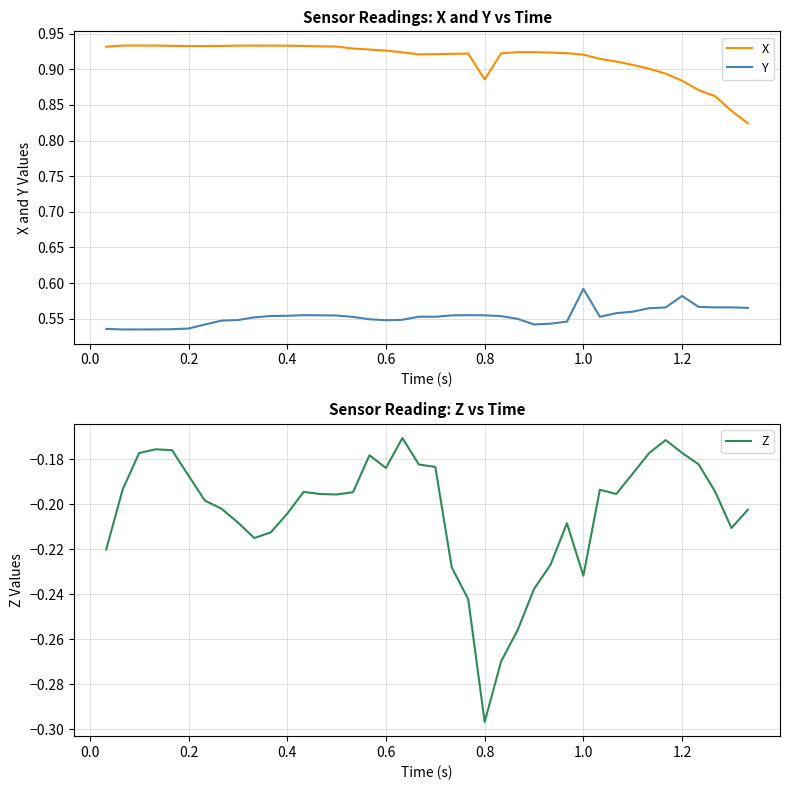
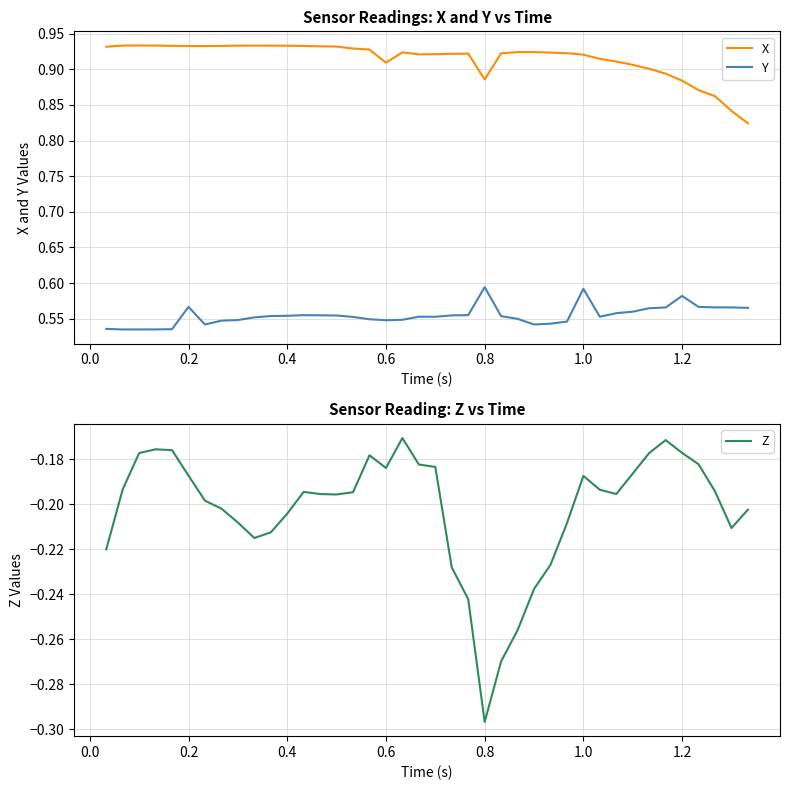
  {
    "Sensor Readings: X and Y vs Time": {
      "X": {
        "0.2": 0.93,
        "0.4": 0.93,
-       "0.6": 0.93,
+       "0.6": 0.91,
        "0.8": 0.89,
        "1.0": 0.92,
        "1.2": 0.88
      },
      "Y": {
-       "0.2": 0.54,
+       "0.2": 0.57,
        "0.4": 0.55,
        "0.6": 0.55,
-       "0.8": 0.55,
+       "0.8": 0.59,
        "1.0": 0.59,
        "1.2": 0.58
      }
    },
    "Sensor Reading: Z vs Time": {
      "0.2": -0.187,
      "0.4": -0.204,
      "0.6": -0.184,
      "0.8": -0.297,
-     "1.0": -0.232,
+     "1.0": -0.187,
      "1.2": -0.177
    }
  }
